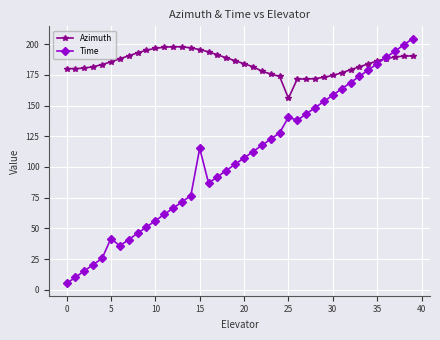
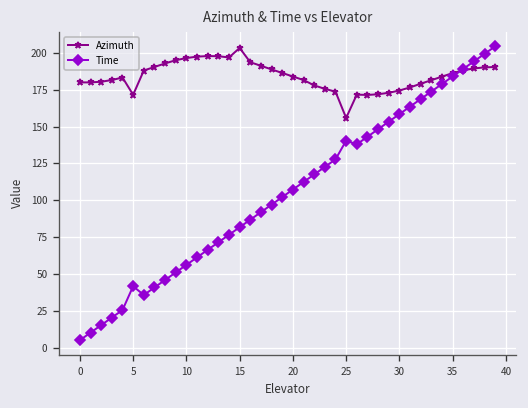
  {
    "Azimuth": {
      "0": 180,
-     "5": 186,
+     "5": 172,
      "10": 197,
-     "15": 196,
+     "15": 203,
      "20": 184,
      "25": 156,
      "30": 174,
      "35": 186
    },
    "Time": {
      "0": 5,
      "5": 42,
      "10": 56,
-     "15": 115,
+     "15": 82,
      "20": 107,
      "25": 140,
      "30": 158,
      "35": 184
    }
  }
